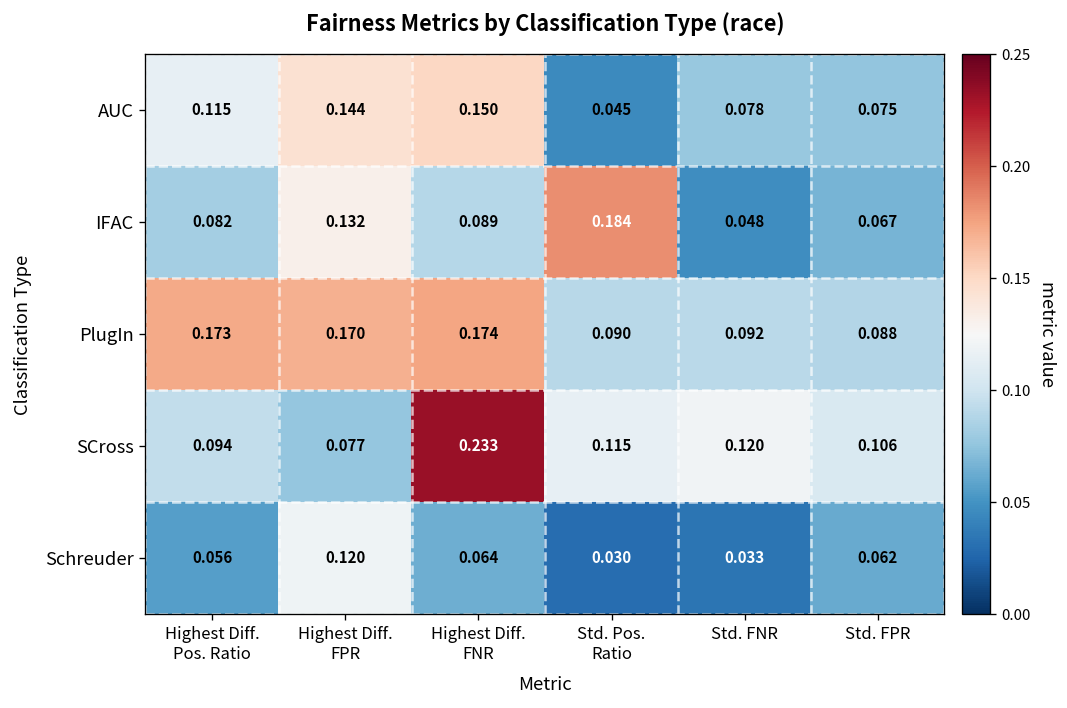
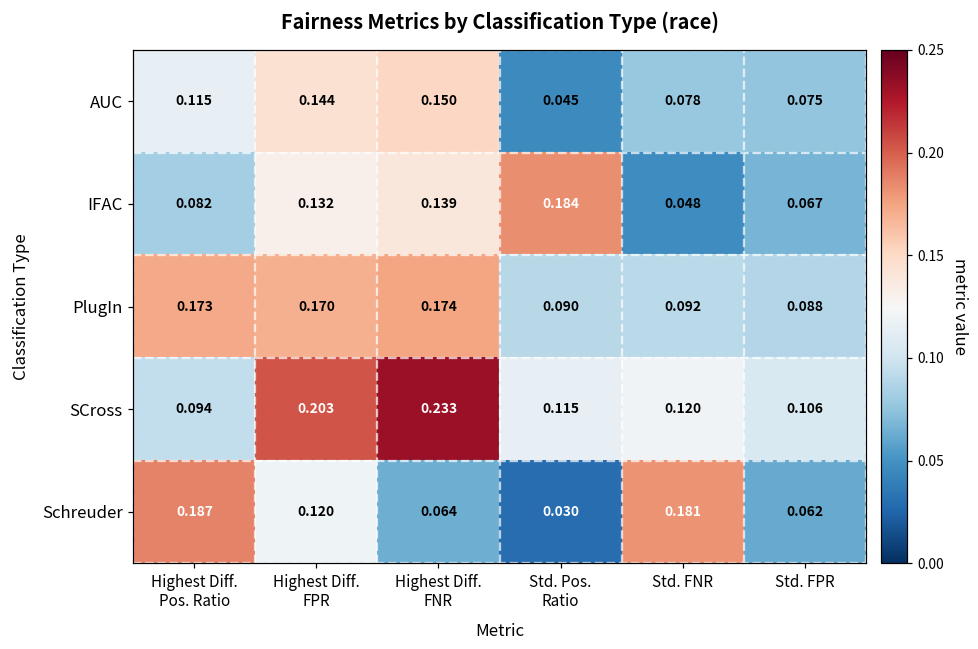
  {
    "AUC": {
      "Highest Diff. Pos. Ratio": 0.115,
      "Highest Diff. FPR": 0.144,
      "Highest Diff. FNR": 0.150,
      "Std. Pos. Ratio": 0.045,
      "Std. FNR": 0.078,
      "Std. FPR": 0.075
    },
    "IFAC": {
      "Highest Diff. Pos. Ratio": 0.082,
      "Highest Diff. FPR": 0.132,
-     "Highest Diff. FNR": 0.089,
+     "Highest Diff. FNR": 0.139,
      "Std. Pos. Ratio": 0.184,
      "Std. FNR": 0.048,
      "Std. FPR": 0.067
    },
    "PlugIn": {
      "Highest Diff. Pos. Ratio": 0.173,
      "Highest Diff. FPR": 0.170,
      "Highest Diff. FNR": 0.174,
      "Std. Pos. Ratio": 0.090,
      "Std. FNR": 0.092,
      "Std. FPR": 0.088
    },
    "SCross": {
      "Highest Diff. Pos. Ratio": 0.094,
-     "Highest Diff. FPR": 0.077,
+     "Highest Diff. FPR": 0.203,
      "Highest Diff. FNR": 0.233,
      "Std. Pos. Ratio": 0.115,
      "Std. FNR": 0.120,
      "Std. FPR": 0.106
    },
    "Schreuder": {
-     "Highest Diff. Pos. Ratio": 0.056,
+     "Highest Diff. Pos. Ratio": 0.187,
      "Highest Diff. FPR": 0.120,
      "Highest Diff. FNR": 0.064,
      "Std. Pos. Ratio": 0.030,
-     "Std. FNR": 0.033,
+     "Std. FNR": 0.181,
      "Std. FPR": 0.062
    }
  }
